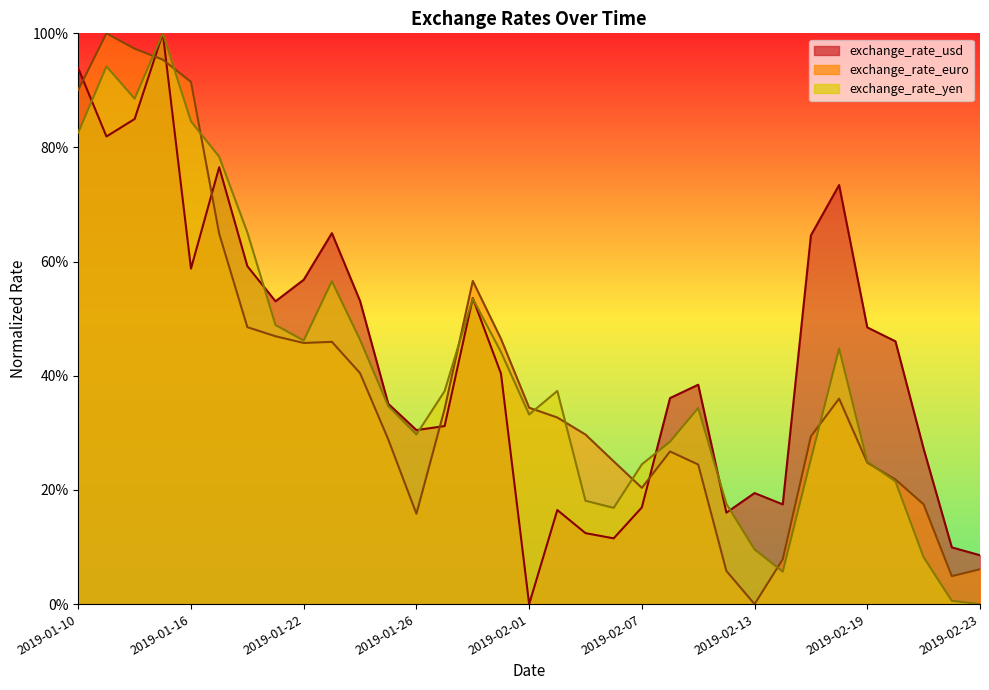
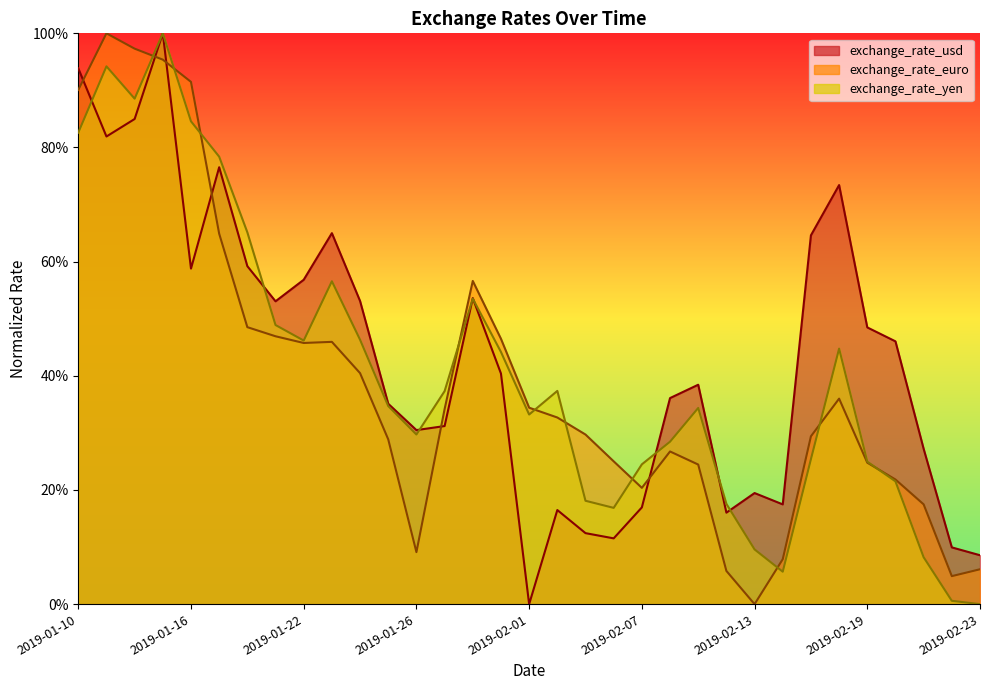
  {
    "exchange_rate_usd": {
      "2019-01-10": "94%",
      "2019-01-16": "59%",
      "2019-01-22": "57%",
      "2019-01-26": "30%",
      "2019-02-01": "0%",
      "2019-02-07": "17%",
      "2019-02-13": "19%",
      "2019-02-19": "48%",
      "2019-02-23": "9%"
    },
    "exchange_rate_euro": {
      "2019-01-10": "90%",
      "2019-01-16": "91%",
-     "2019-01-26": "16%",
+     "2019-01-26": "9%",
      "2019-02-01": "34%",
      "2019-02-07": "20%",
      "2019-02-13": "0%",
      "2019-02-23": "6%"
    },
    "exchange_rate_yen": {
      "2019-01-10": "83%",
      "2019-01-16": "85%",
      "2019-01-26": "30%",
      "2019-02-01": "33%",
      "2019-02-07": "24%",
      "2019-02-13": "10%",
      "2019-02-23": "0%"
    }
  }
